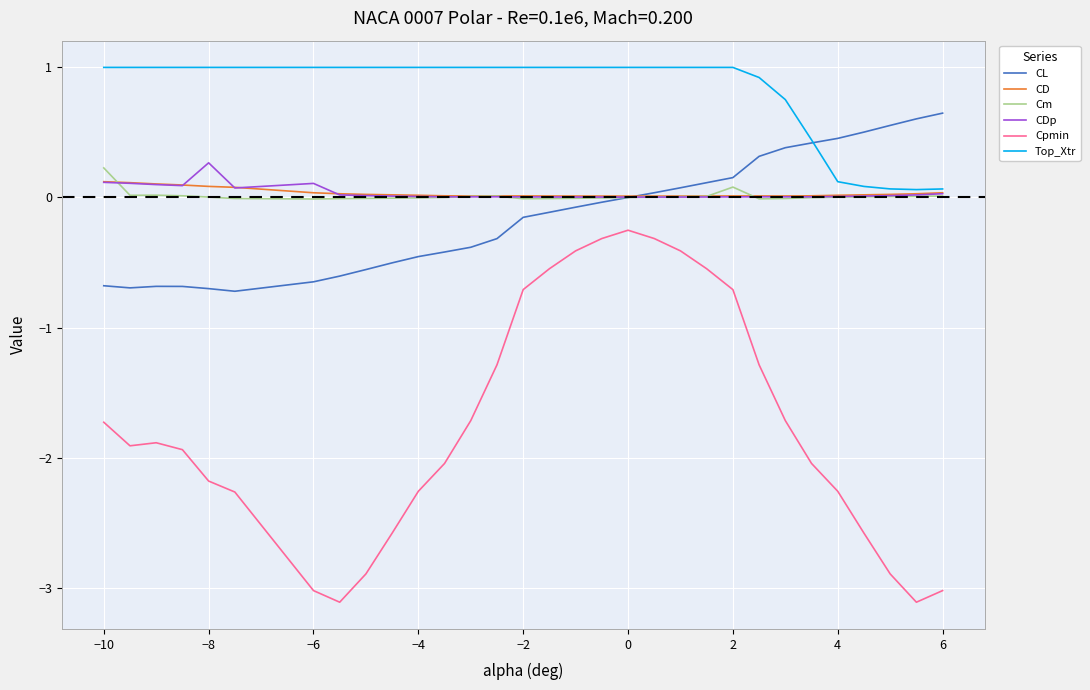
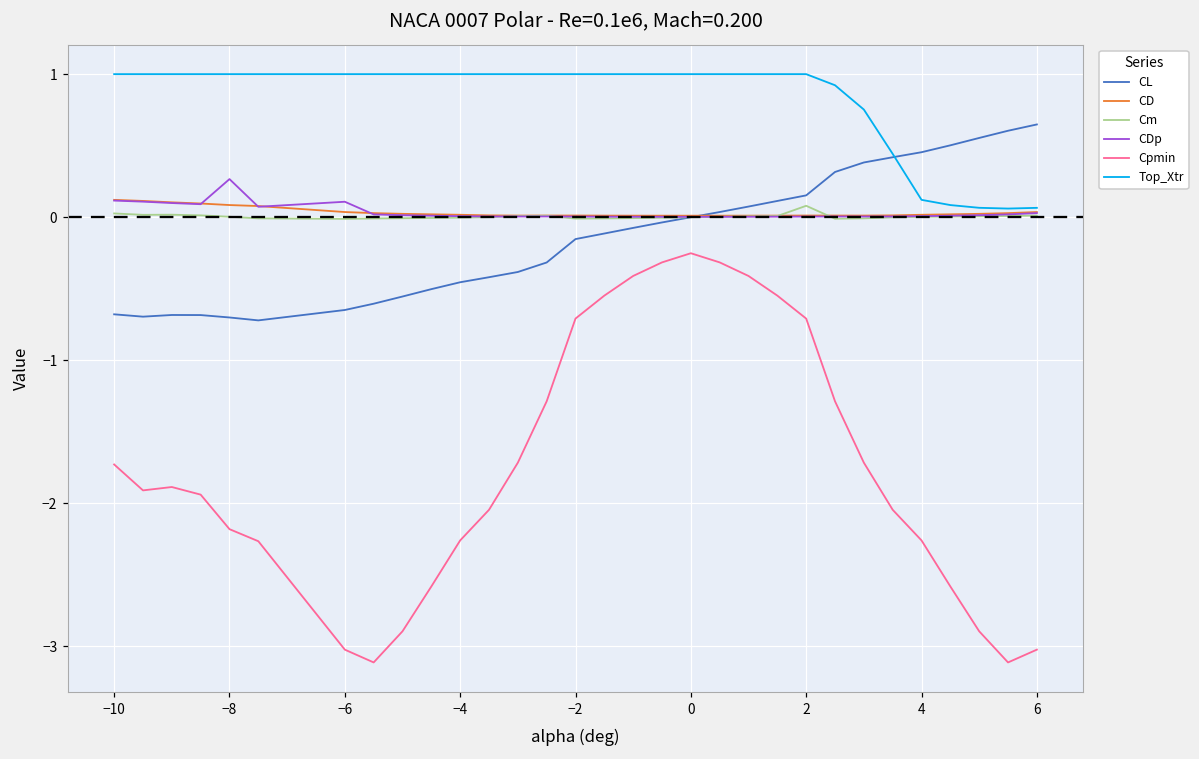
  {
    "CL": {
      "−10": -0.68,
      "−8": -0.70,
      "−6": -0.65,
      "−4": -0.45,
      "−2": -0.15,
      "2": 0.15,
      "4": 0.45,
      "6": 0.65
    },
    "CD": {
      "−8": 0.09,
      "−6": 0.04
    },
    "Cm": {
-     "−10": 0.23,
+     "−10": 0.03,
      "−8": 0.00,
      "−6": -0.01,
      "2": 0.08
    },
    "CDp": {
      "−8": 0.27,
      "−6": 0.11
    },
    "Cpmin": {
      "−10": -1.73,
      "−8": -2.18,
      "−6": -3.02,
      "−4": -2.26,
      "−2": -0.71,
      "0": -0.25,
      "2": -0.71,
      "4": -2.26,
      "6": -3.02
    },
    "Top_Xtr": {
      "−10": 1.00,
      "−8": 1.00,
      "−6": 1.00,
      "−4": 1.00,
      "−2": 1.00,
      "0": 1.00,
      "2": 1.00,
      "4": 0.12,
      "6": 0.07
    }
  }
